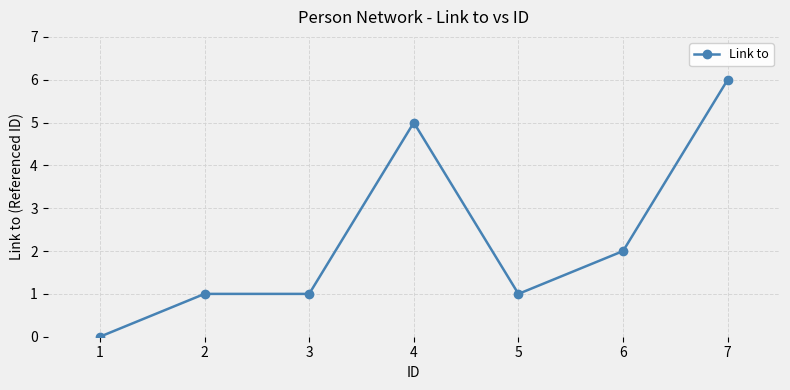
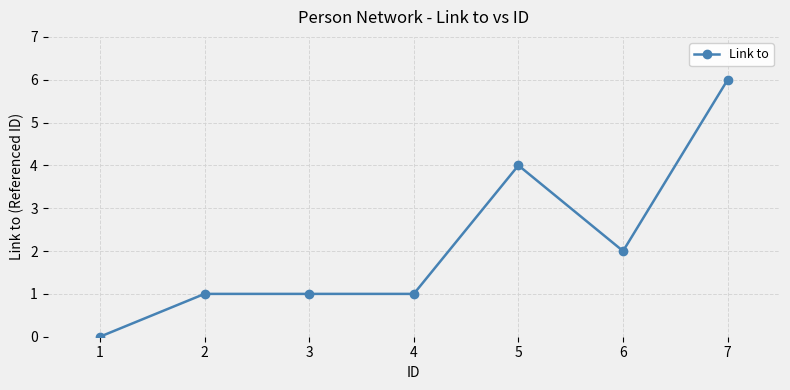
  {
    "1": 0,
    "2": 1,
    "3": 1,
-   "4": 5,
-   "5": 1,
+   "4": 1,
+   "5": 4,
    "6": 2,
    "7": 6
  }
